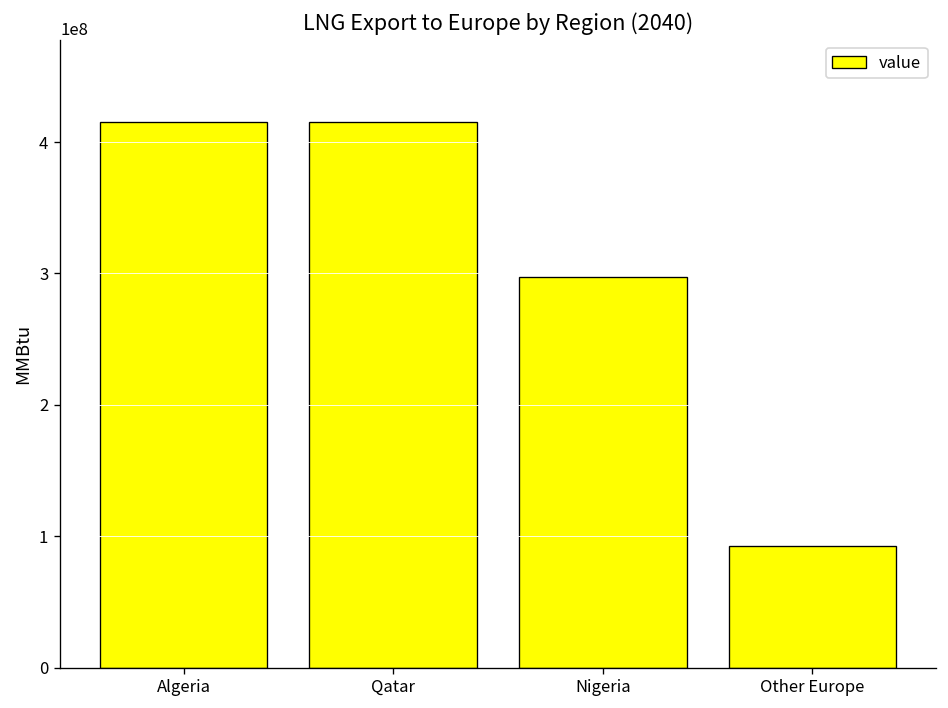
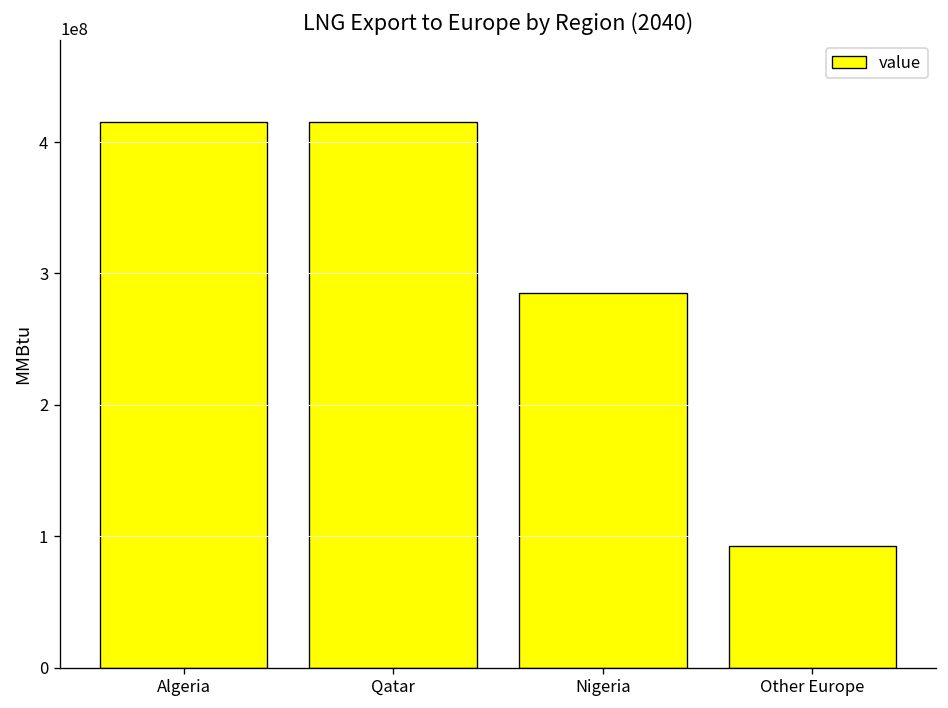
  {
    "Algeria": 416000000,
    "Qatar": 416000000,
-   "Nigeria": 297000000,
+   "Nigeria": 285000000,
    "Other Europe": 93000000
  }
